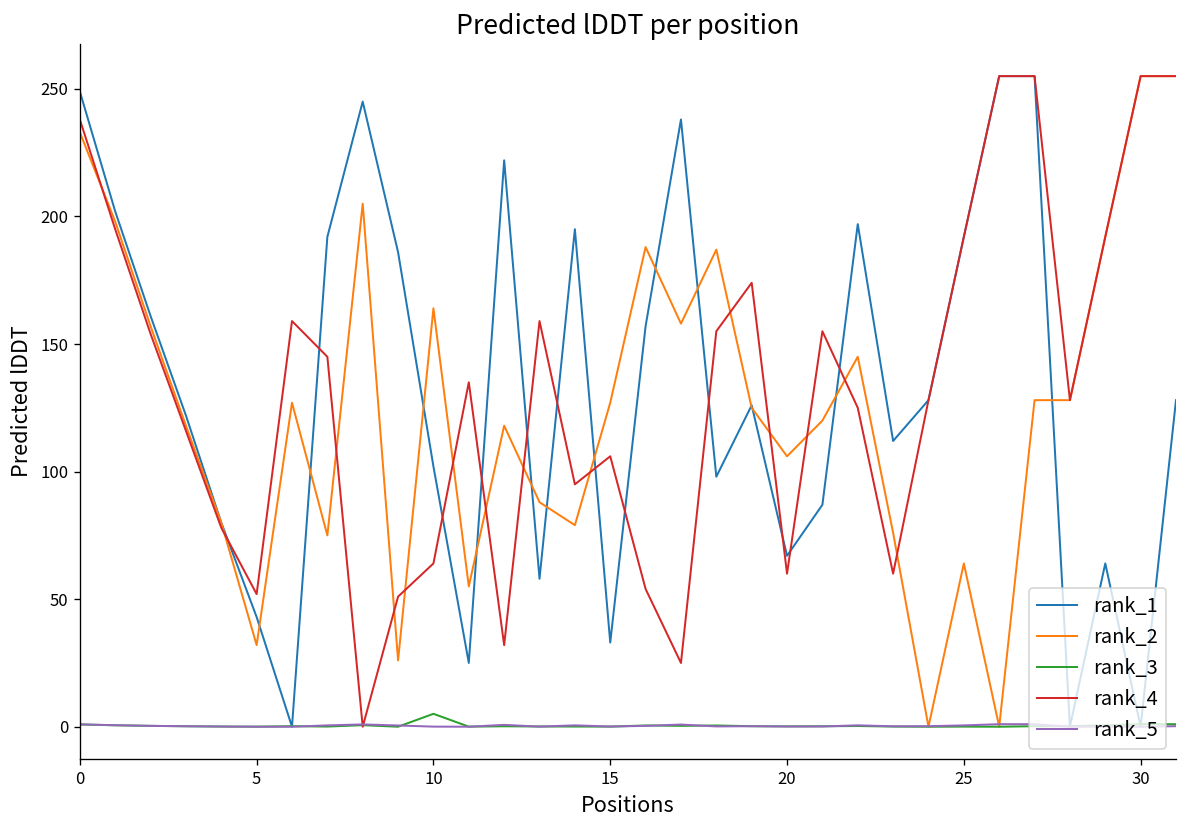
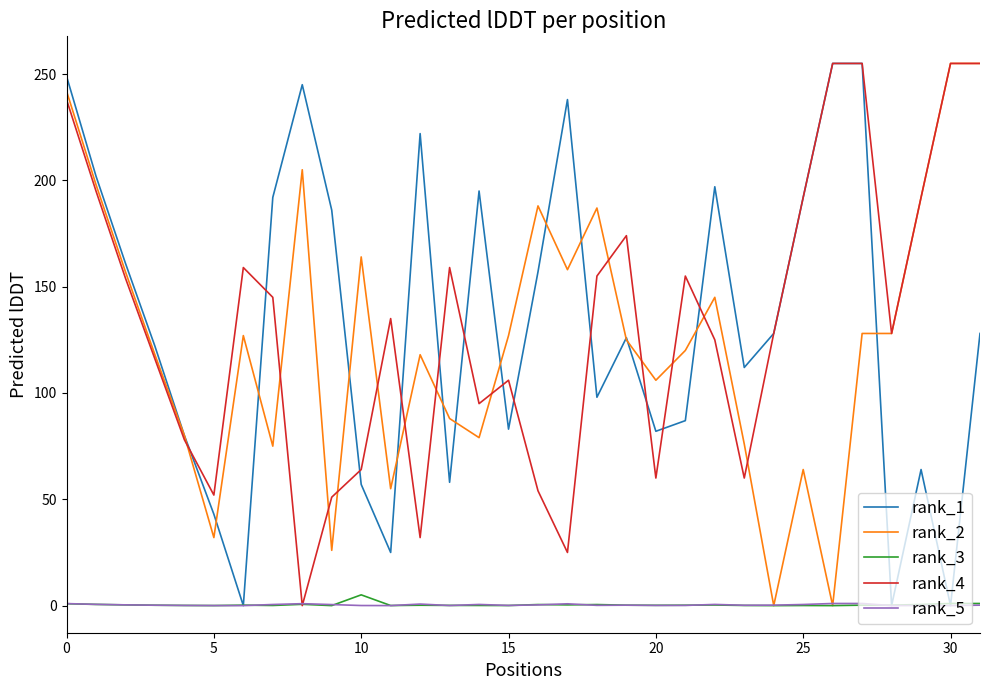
  {
    "rank_1": {
      "0": 249,
      "5": 43,
-     "10": 102,
-     "15": 33,
-     "20": 67
+     "10": 57,
+     "15": 83,
+     "20": 82
    },
    "rank_2": {
-     "0": 233,
+     "0": 242,
      "5": 32,
      "10": 164,
      "15": 127,
      "20": 106,
      "25": 64
    },
    "rank_3": {
      "10": 5
    },
    "rank_4": {
      "0": 238,
      "5": 52,
      "10": 64,
      "15": 106,
      "20": 60
    },
    "rank_5": {
      "10": 0
    }
  }
